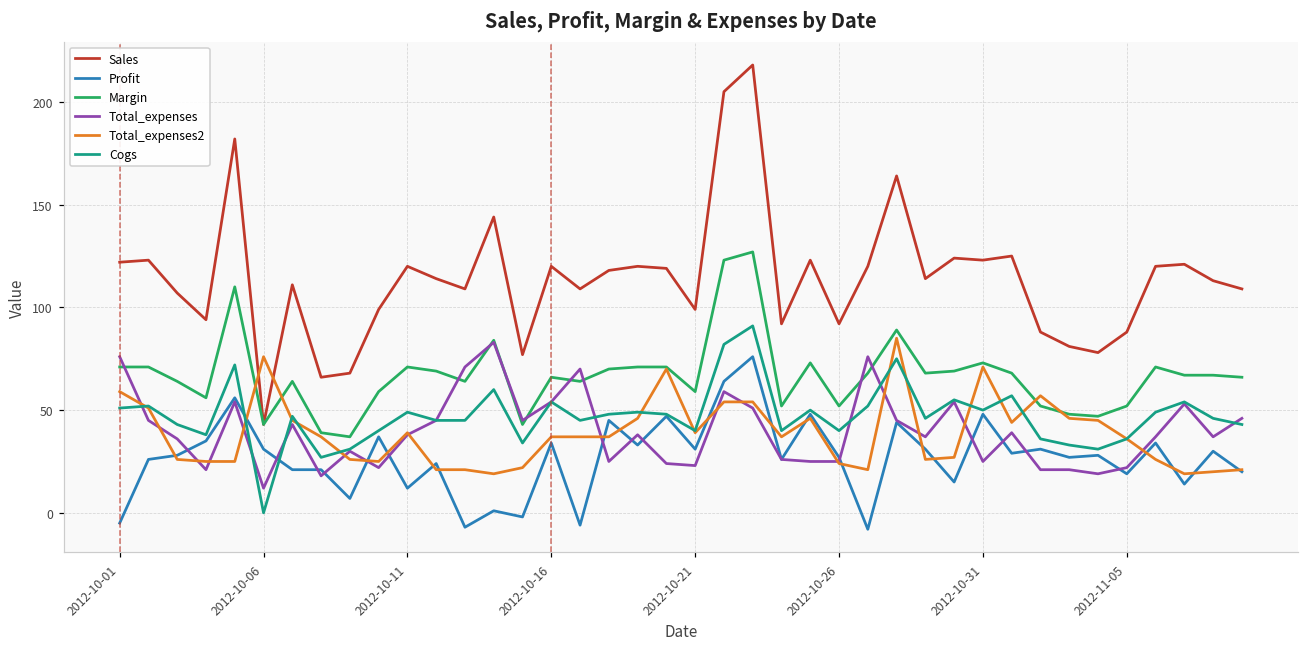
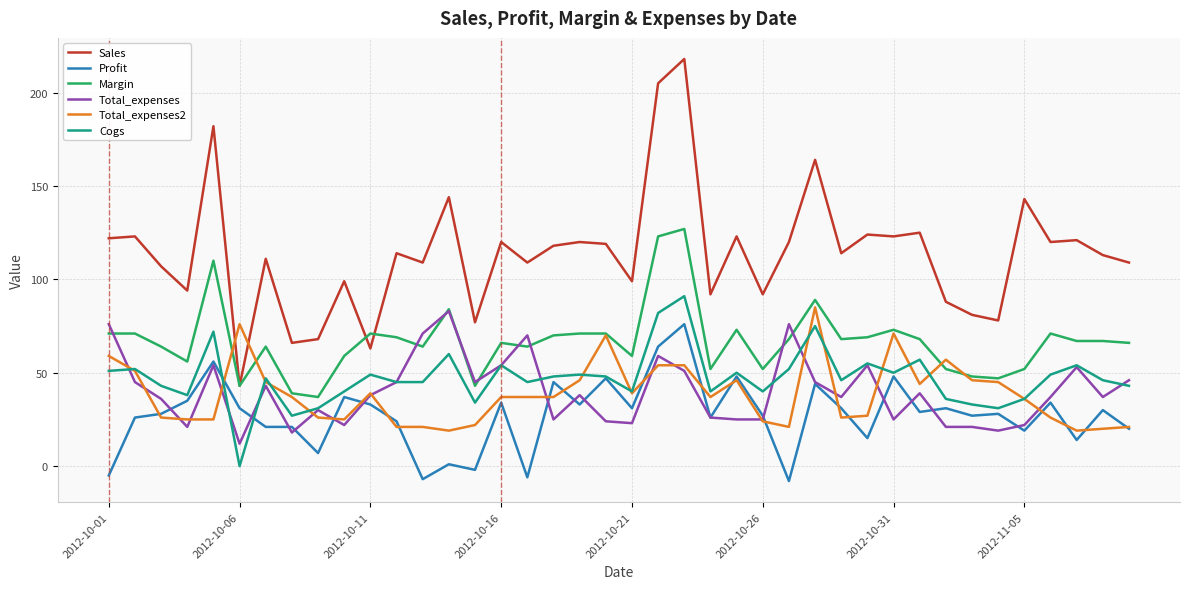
  {
    "Sales": {
      "2012-10-01": 122,
-     "2012-10-11": 120,
+     "2012-10-11": 63,
      "2012-10-16": 120,
      "2012-10-21": 99,
      "2012-10-26": 92,
      "2012-10-31": 123,
-     "2012-11-05": 88
+     "2012-11-05": 143
    },
    "Profit": {
      "2012-10-01": -5,
      "2012-10-06": 31,
-     "2012-10-11": 12,
+     "2012-10-11": 33,
      "2012-10-16": 34,
      "2012-10-21": 31,
      "2012-10-26": 27,
      "2012-10-31": 48,
      "2012-11-05": 19
    },
    "Total_expenses": {
      "2012-10-01": 76,
      "2012-10-06": 12,
      "2012-10-21": 23,
      "2012-10-31": 25,
      "2012-11-05": 22
    },
    "Total_expenses2": {
      "2012-10-01": 59,
      "2012-10-06": 76,
      "2012-10-16": 37,
      "2012-10-31": 71
    }
  }
